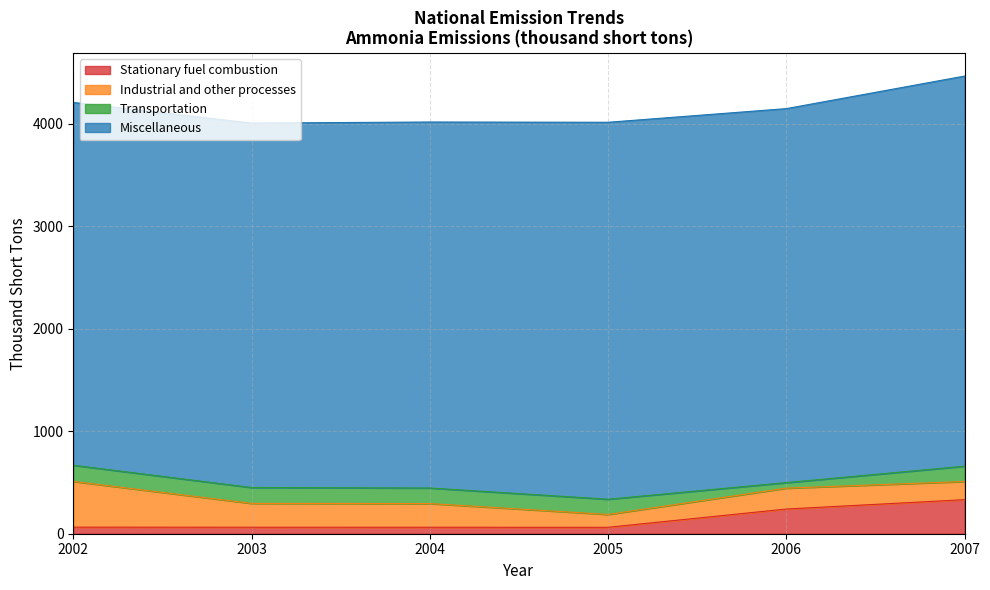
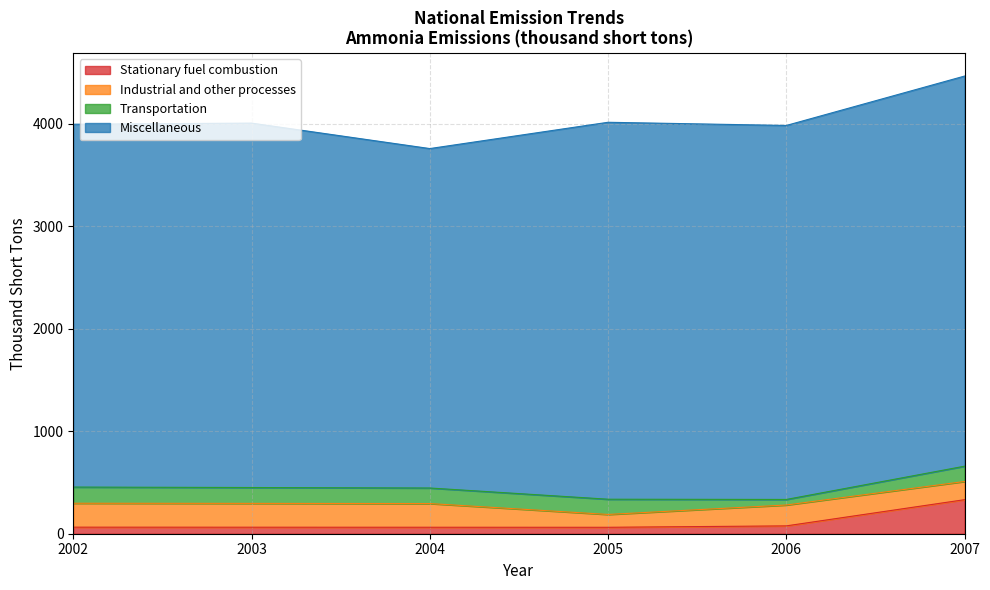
  {
    "Stationary fuel combustion": {
      "2002": 60,
      "2003": 60,
      "2004": 60,
      "2005": 60,
-     "2006": 240,
+     "2006": 80,
      "2007": 330
    },
    "Industrial and other processes": {
-     "2002": 450,
+     "2002": 230,
      "2003": 230,
      "2004": 230,
      "2005": 130,
      "2006": 200,
      "2007": 180
    },
    "Transportation": {
      "2002": 160,
      "2003": 150,
      "2004": 150,
      "2005": 150,
      "2006": 50,
      "2007": 150
    },
    "Miscellaneous": {
      "2002": 3540,
-     "2004": 3570,
+     "2004": 3310,
      "2005": 3680,
      "2006": 3650,
      "2007": 3810
    }
  }
